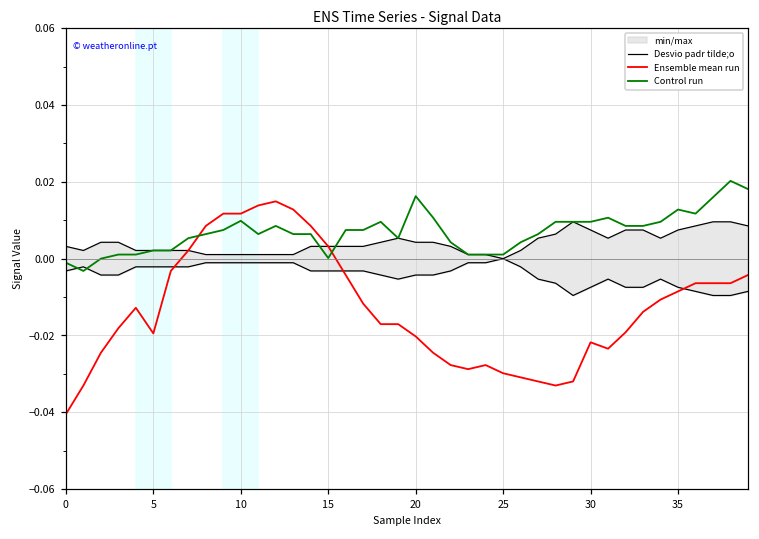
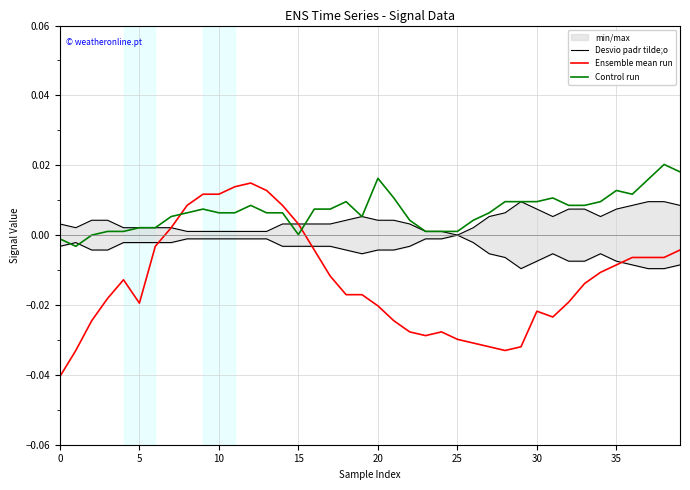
  {
    "min/max": {
      "0": 0.003,
      "10": 0.001,
      "20": 0.004,
      "30": 0.007,
      "35": 0.007
    },
    "Ensemble mean run": {
      "0": -0.040,
      "5": -0.019,
      "10": 0.012,
      "20": -0.020,
      "25": -0.030,
      "30": -0.022,
      "35": -0.009
    },
    "Control run": {
      "0": -0.001,
-     "10": 0.010,
+     "10": 0.006,
      "15": 0.000,
      "20": 0.016,
      "25": 0.001,
      "30": 0.010,
      "35": 0.013
    }
  }
